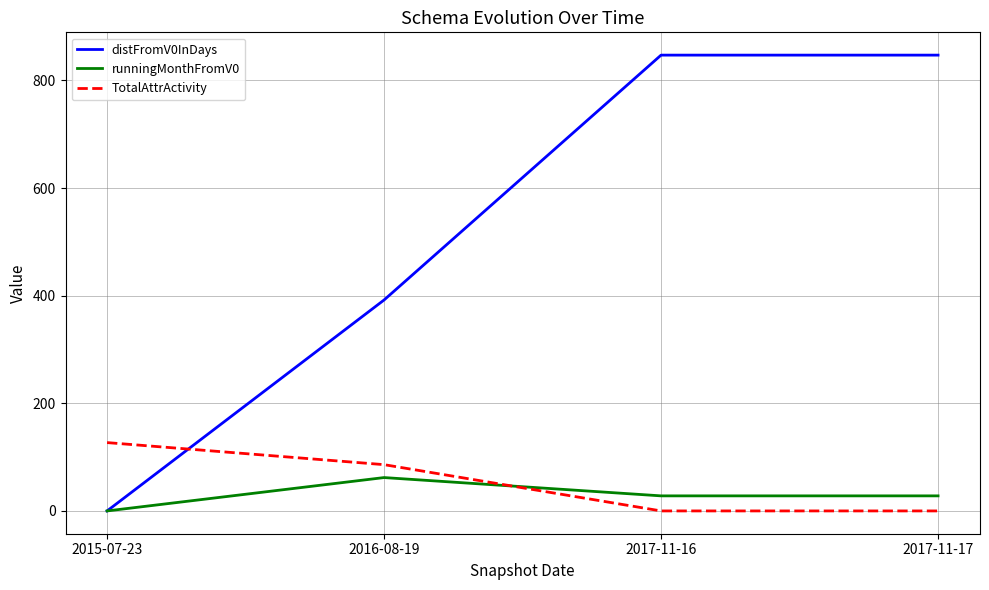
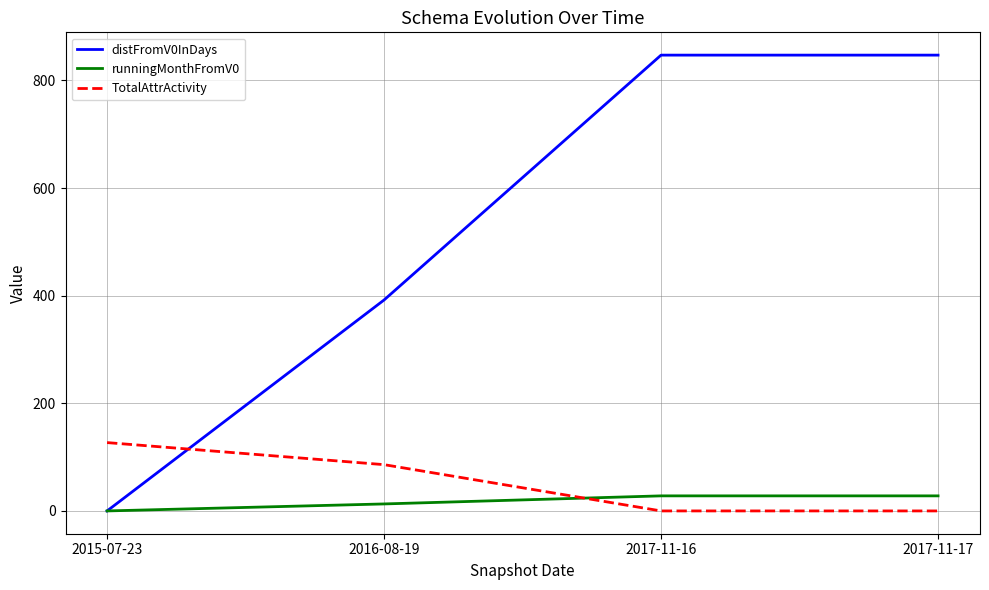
  {
    "distFromV0InDays": {
      "2016-08-19": 390,
      "2017-11-16": 850,
      "2017-11-17": 850
    },
    "runningMonthFromV0": {
-     "2016-08-19": 60,
+     "2016-08-19": 10,
      "2017-11-16": 30,
      "2017-11-17": 30
    },
    "TotalAttrActivity": {
      "2015-07-23": 130,
      "2016-08-19": 90,
      "2017-11-16": 0,
      "2017-11-17": 0
    }
  }
